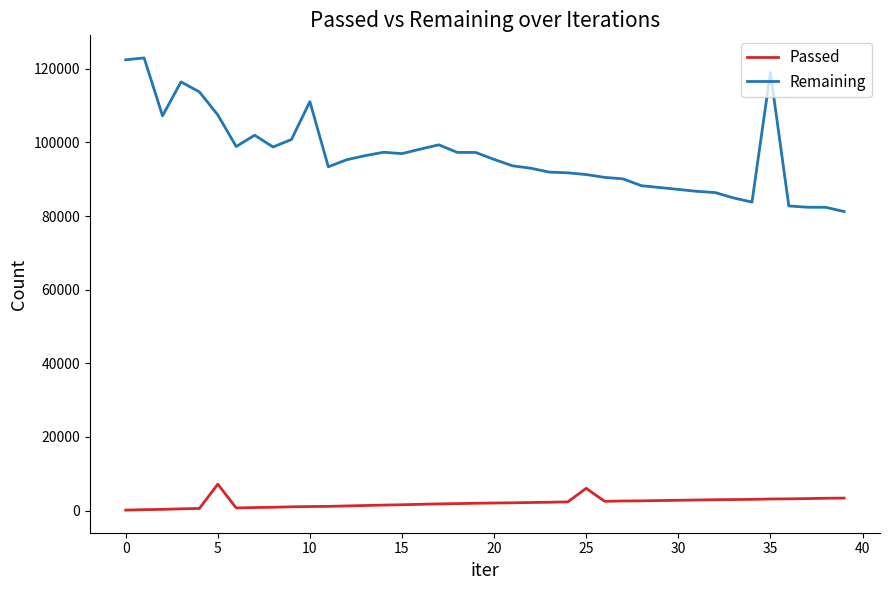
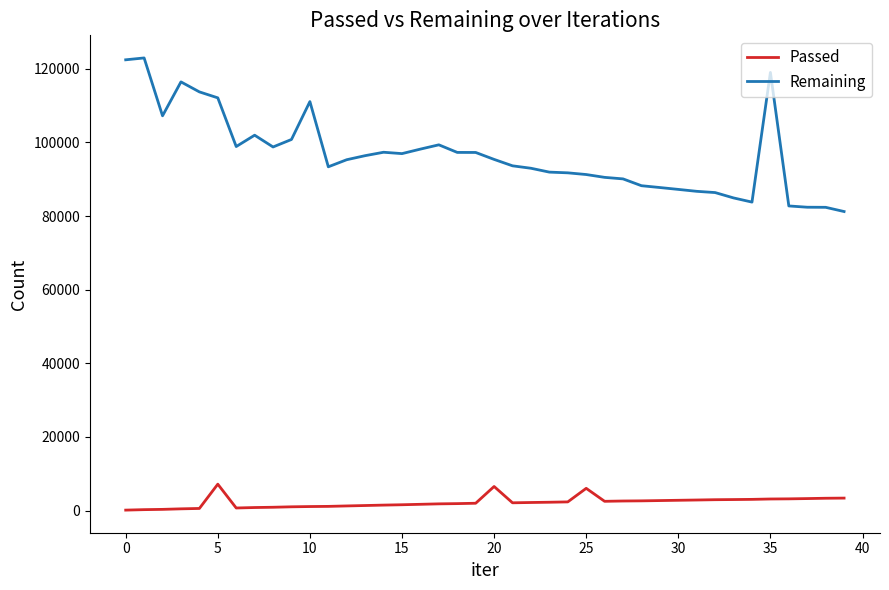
  {
    "Passed": {
      "0": 0,
      "5": 7000,
      "10": 1000,
      "15": 2000,
-     "20": 2000,
+     "20": 7000,
      "25": 6000,
      "30": 3000,
      "35": 3000
    },
    "Remaining": {
      "0": 122000,
-     "5": 107000,
+     "5": 112000,
      "10": 111000,
      "15": 97000,
      "20": 95000,
      "25": 91000,
      "30": 87000
    }
  }
